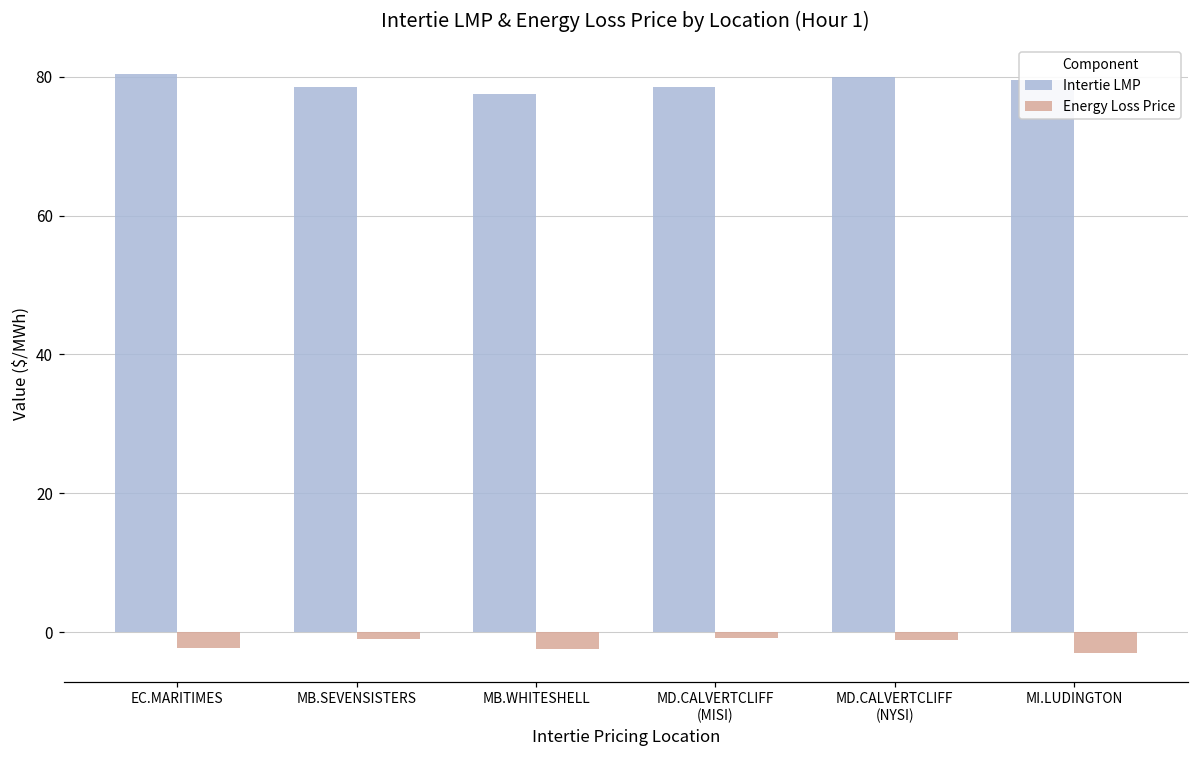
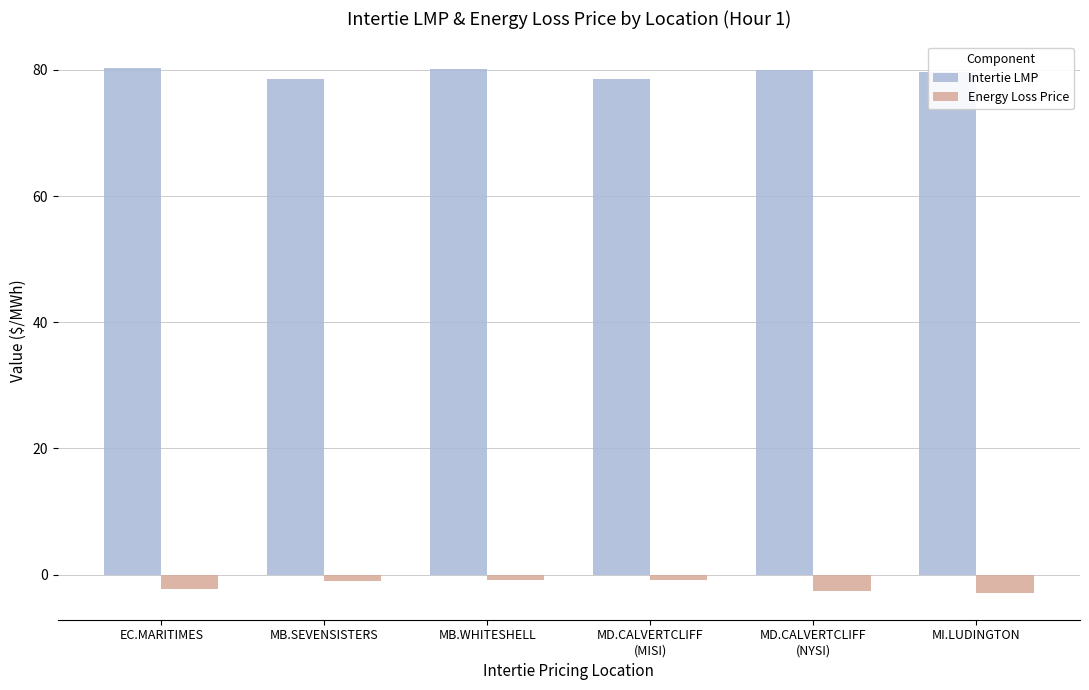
  {
    "Intertie LMP": {
      "EC.MARITIMES": 80,
      "MB.SEVENSISTERS": 79,
-     "MB.WHITESHELL": 78,
+     "MB.WHITESHELL": 80,
      "MD.CALVERTCLIFF (MISI)": 79,
      "MD.CALVERTCLIFF (NYSI)": 80
    },
    "Energy Loss Price": {
      "EC.MARITIMES": -2,
      "MB.SEVENSISTERS": -1,
-     "MB.WHITESHELL": -2,
+     "MB.WHITESHELL": -1,
      "MD.CALVERTCLIFF (MISI)": -1,
-     "MD.CALVERTCLIFF (NYSI)": -1,
+     "MD.CALVERTCLIFF (NYSI)": -3,
      "MI.LUDINGTON": -3
    }
  }
